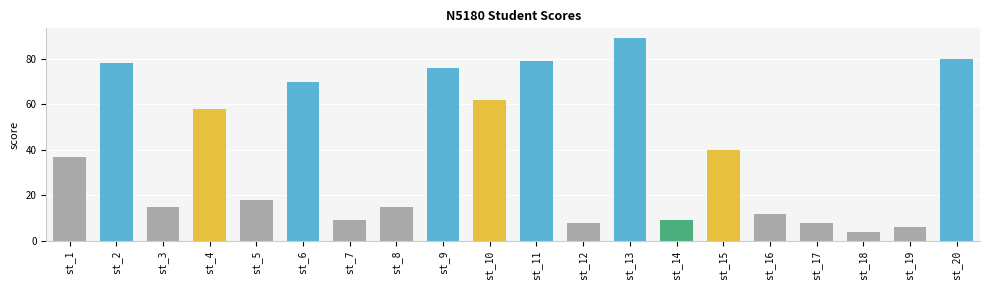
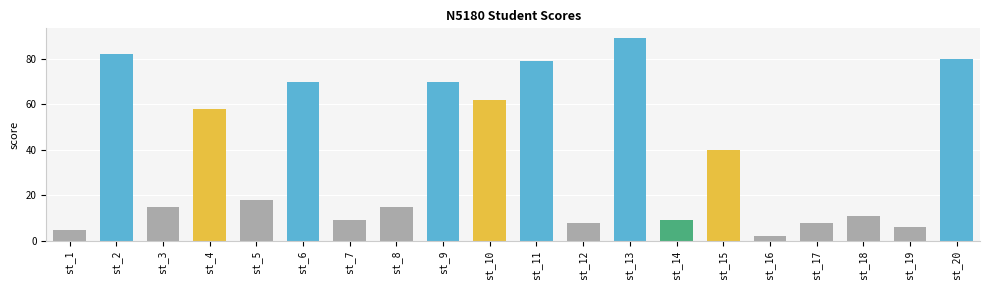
  {
-   "st_1": 37,
-   "st_2": 78,
+   "st_1": 5,
+   "st_2": 82,
    "st_3": 15,
    "st_4": 58,
    "st_5": 18,
    "st_6": 70,
    "st_7": 9,
    "st_8": 15,
-   "st_9": 76,
+   "st_9": 70,
    "st_10": 62,
    "st_11": 79,
    "st_12": 8,
    "st_13": 89,
    "st_14": 9,
    "st_15": 40,
-   "st_16": 12,
+   "st_16": 2,
    "st_17": 8,
-   "st_18": 4,
+   "st_18": 11,
    "st_19": 6,
    "st_20": 80
  }
